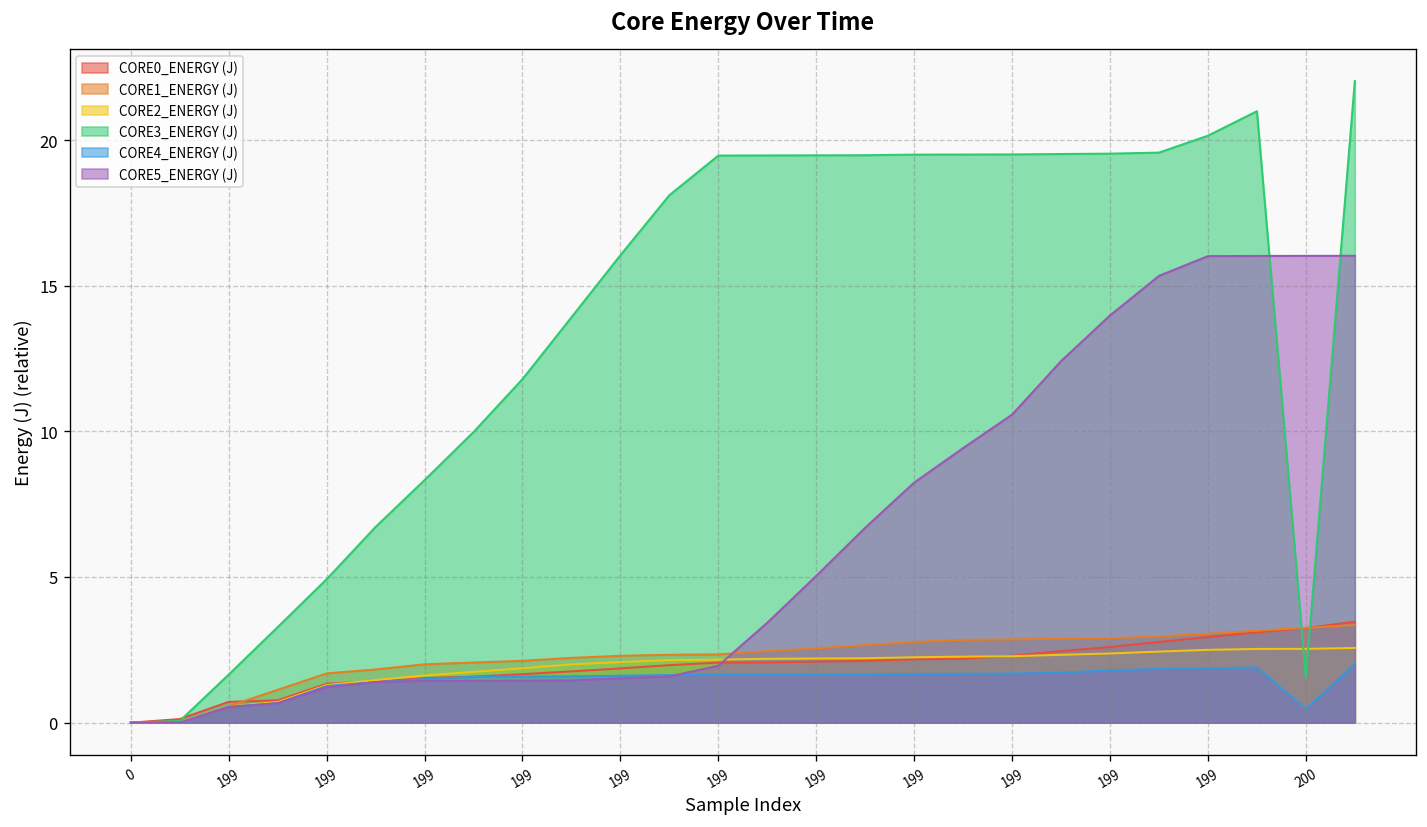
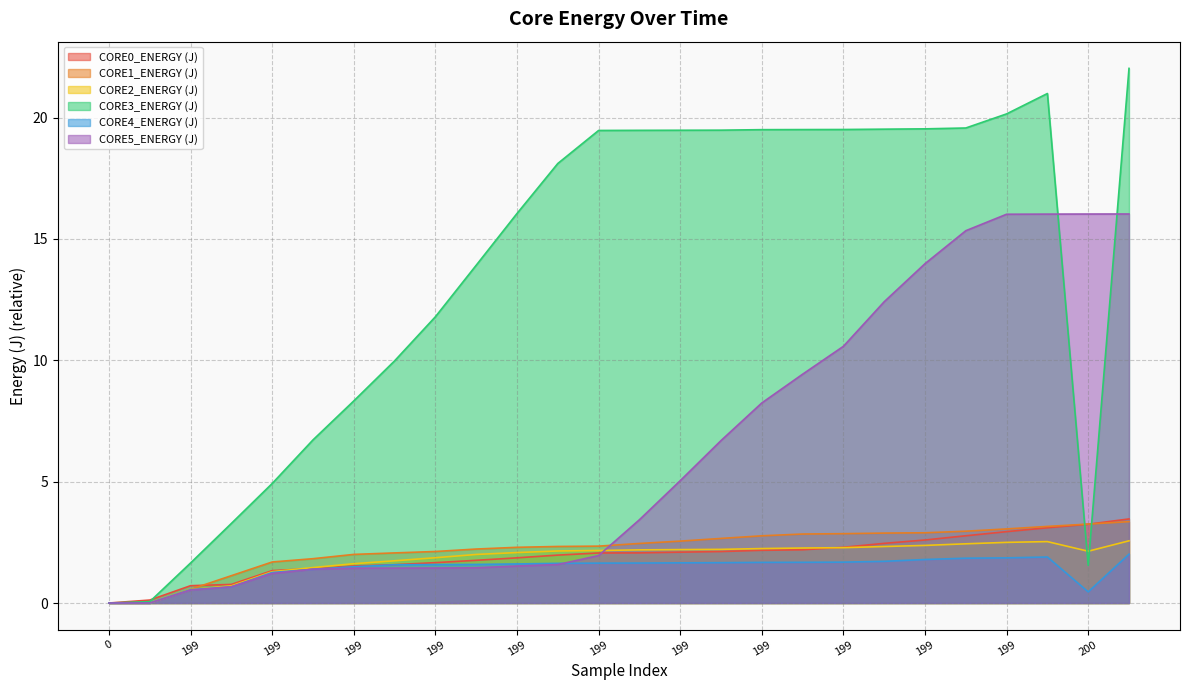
  {
    "CORE2_ENERGY (J)": {
-     "200": 2.5
+     "200": 2.1
    },
    "CORE3_ENERGY (J)": {
      "200": 1.6
    },
    "CORE4_ENERGY (J)": {
      "200": 0.5
    },
    "CORE5_ENERGY (J)": {
      "200": 16.0
    }
  }
